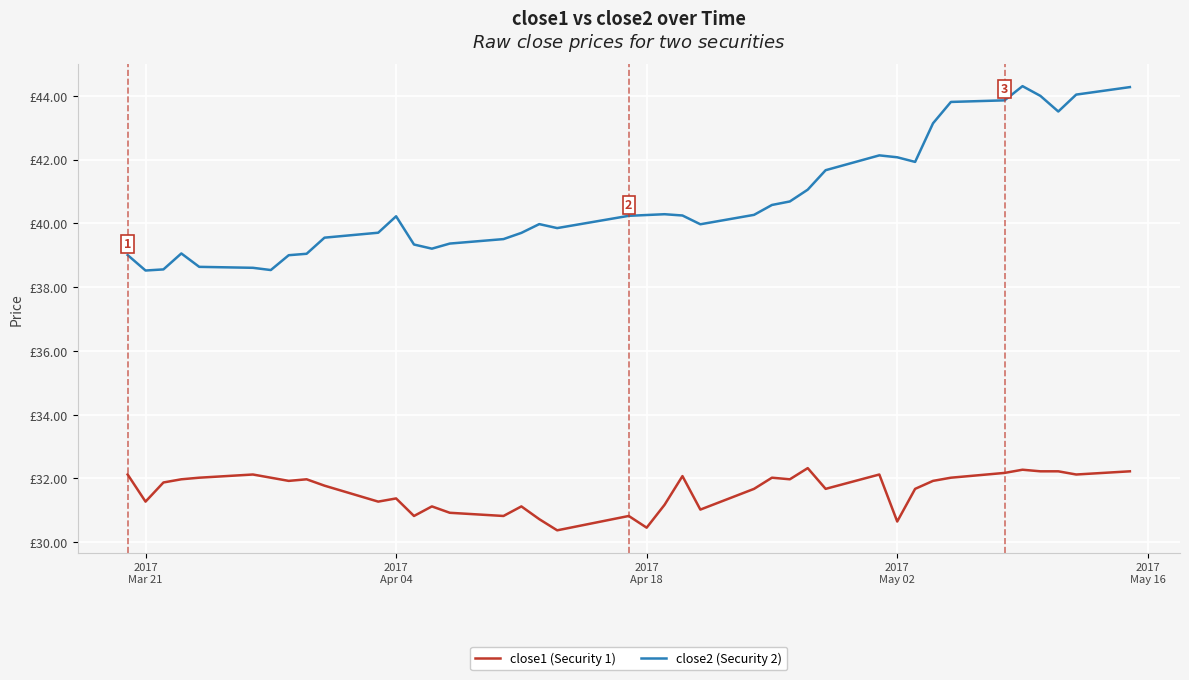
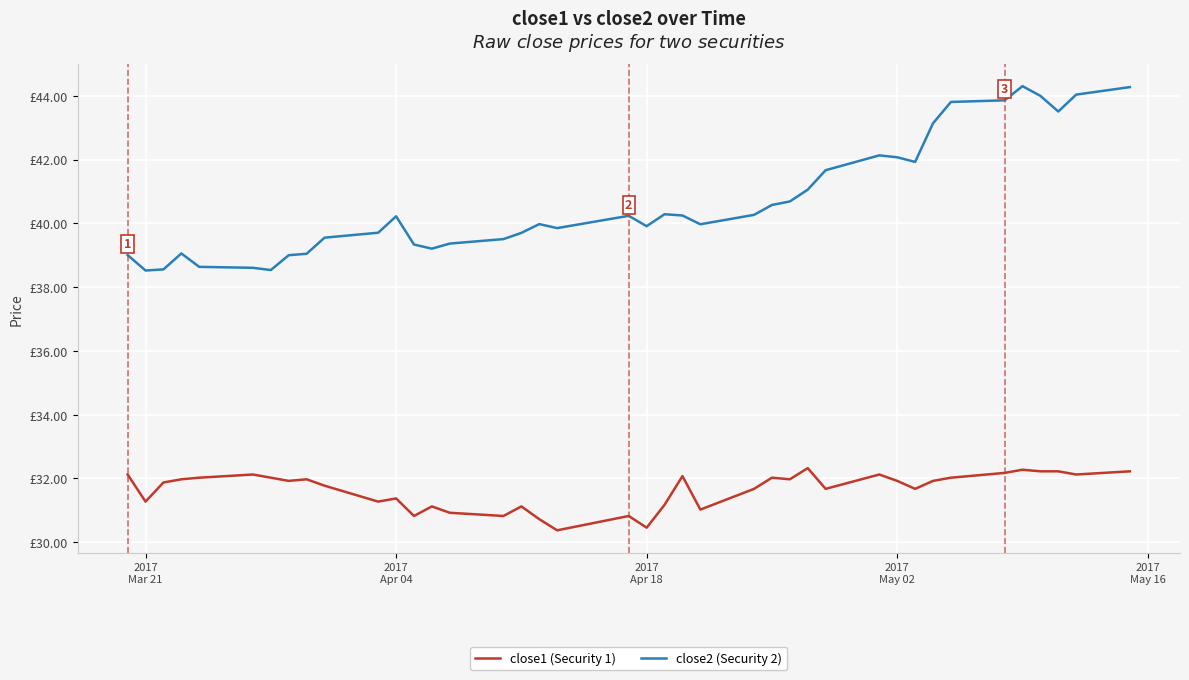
  {
    "close1 (Security 1)": {
      "2017 Mar 21": "£31.3",
      "2017 Apr 04": "£31.4",
      "2017 Apr 18": "£30.5",
-     "2017 May 02": "£30.7"
+     "2017 May 02": "£31.9"
    },
    "close2 (Security 2)": {
      "2017 Mar 21": "£38.5",
      "2017 Apr 04": "£40.2",
-     "2017 Apr 18": "£40.3",
+     "2017 Apr 18": "£39.9",
      "2017 May 02": "£42.1"
    }
  }
